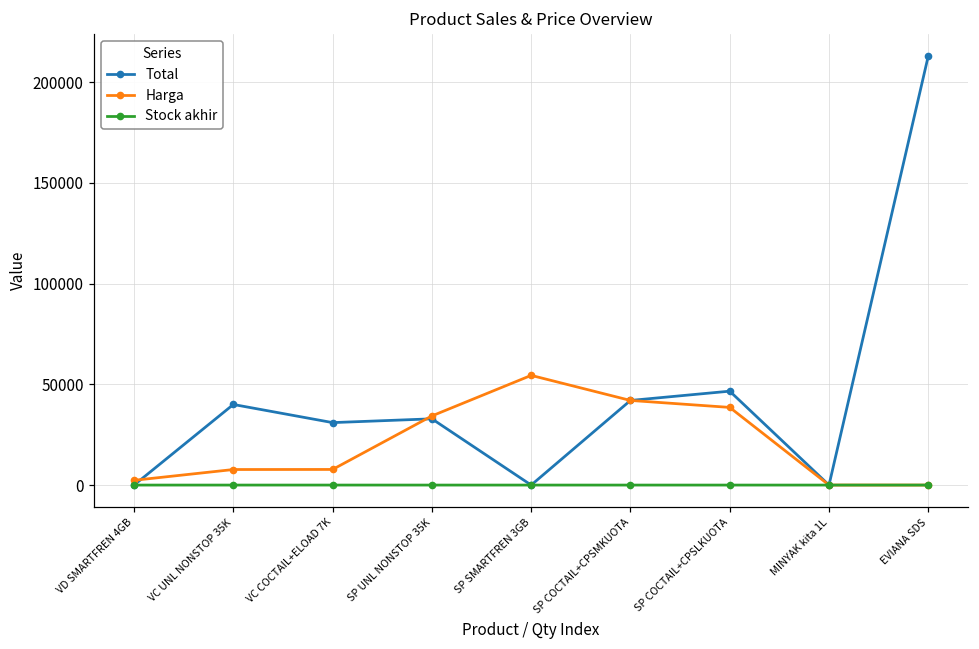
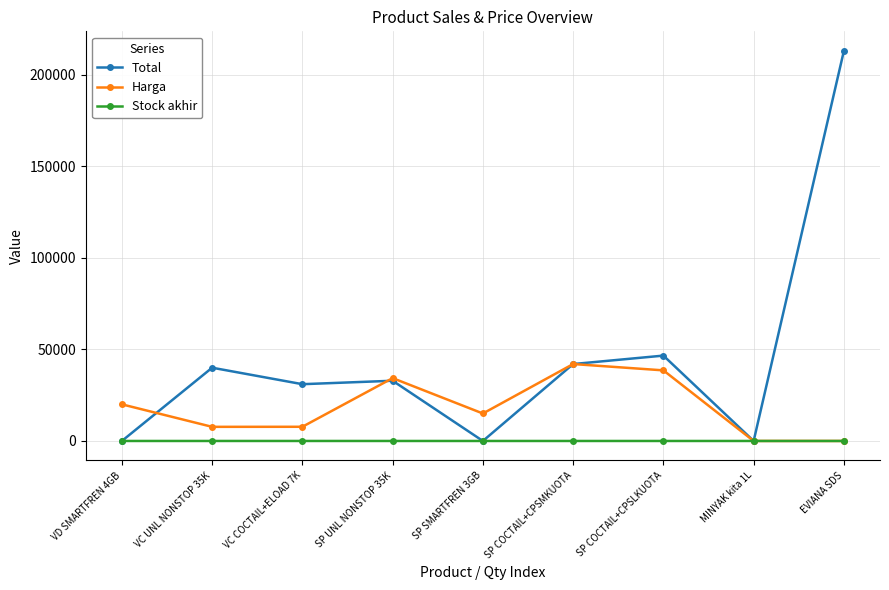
  {
    "Total": {
      "VC UNL NONSTOP 35K": 40000,
      "VC COCTAIL+ELOAD 7K": 31000,
      "SP UNL NONSTOP 35K": 33000,
      "SP COCTAIL+CPSLKUOTA": 47000,
      "EVIANA SDS": 213000
    },
    "Harga": {
-     "VD SMARTFREN 4GB": 2000,
+     "VD SMARTFREN 4GB": 20000,
      "VC UNL NONSTOP 35K": 8000,
      "VC COCTAIL+ELOAD 7K": 8000,
      "SP UNL NONSTOP 35K": 34000,
-     "SP SMARTFREN 3GB": 54000,
+     "SP SMARTFREN 3GB": 15000,
      "SP COCTAIL+CPSLKUOTA": 39000
    },
    "Stock akhir": {
      "VC UNL NONSTOP 35K": 0,
      "VC COCTAIL+ELOAD 7K": 0,
      "SP UNL NONSTOP 35K": 0,
      "SP COCTAIL+CPSMKUOTA": 0,
      "SP COCTAIL+CPSLKUOTA": 0
    }
  }
